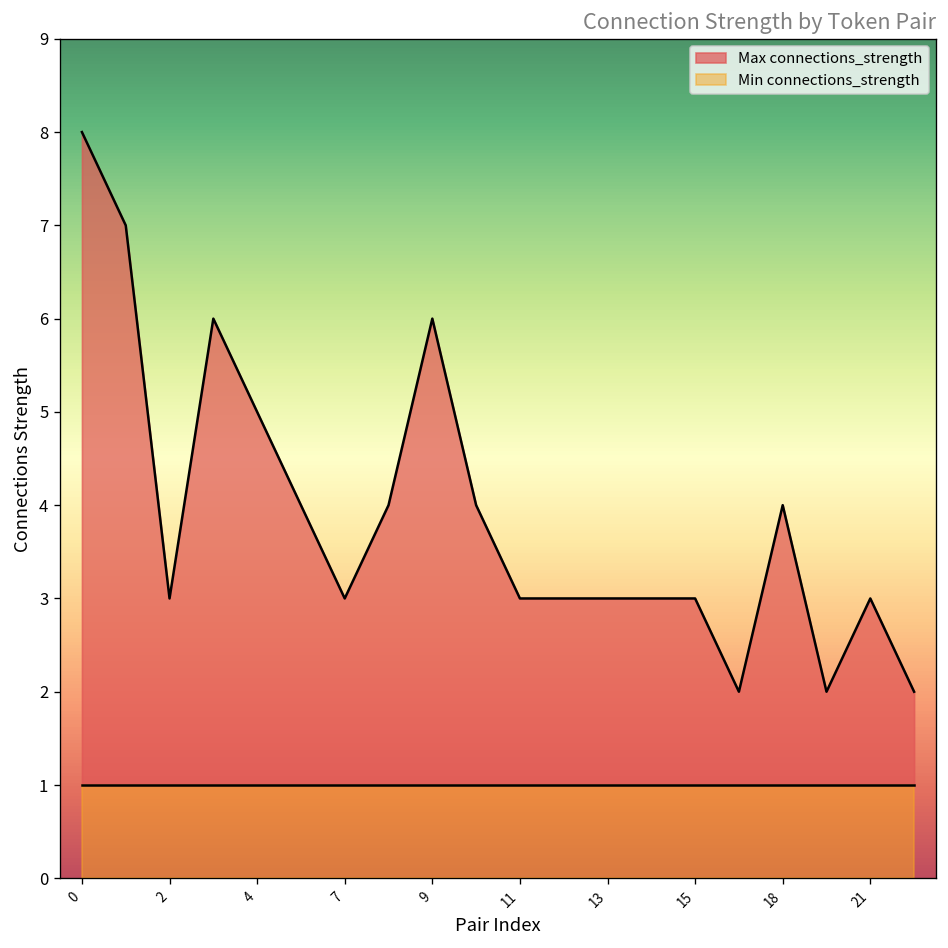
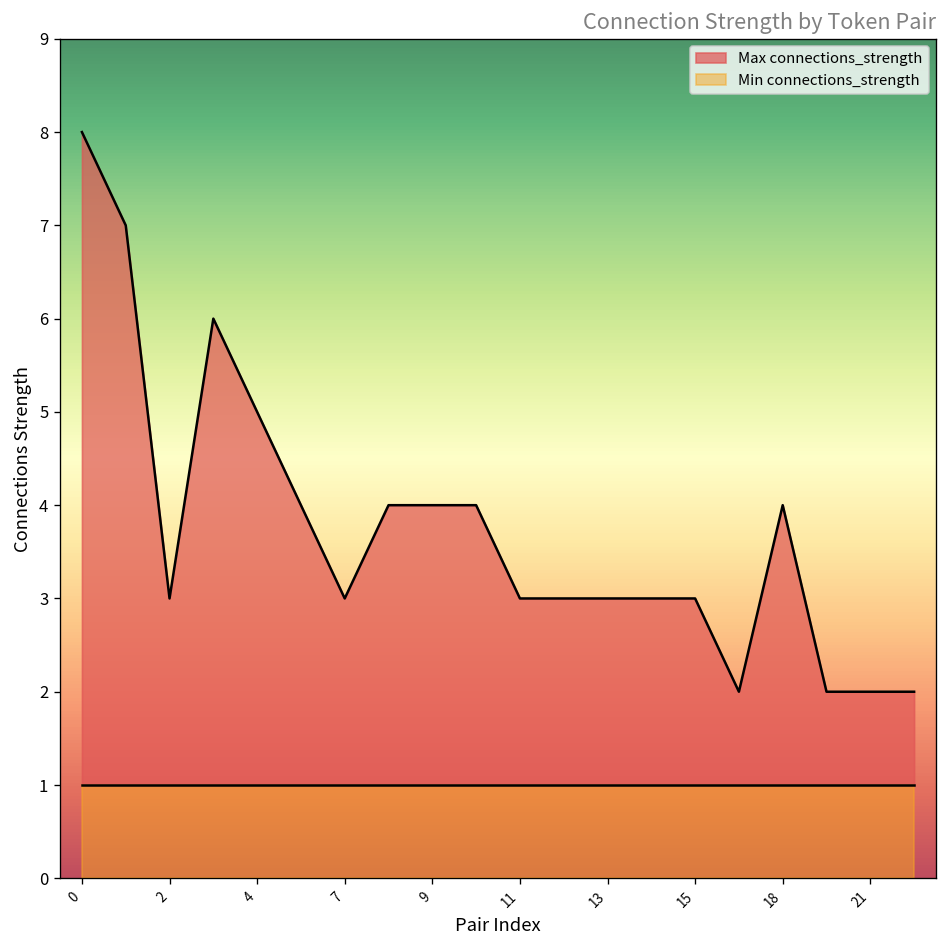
  {
    "Max connections_strength": {
      "0": 8,
      "2": 3,
      "4": 5,
      "7": 3,
-     "9": 6,
+     "9": 4,
      "11": 3,
      "13": 3,
      "15": 3,
      "18": 4,
-     "21": 3
+     "21": 2
    },
    "Min connections_strength": {
      "0": 1,
      "2": 1,
      "4": 1,
      "7": 1,
      "9": 1,
      "11": 1,
      "13": 1,
      "15": 1,
      "18": 1,
      "21": 1
    }
  }
